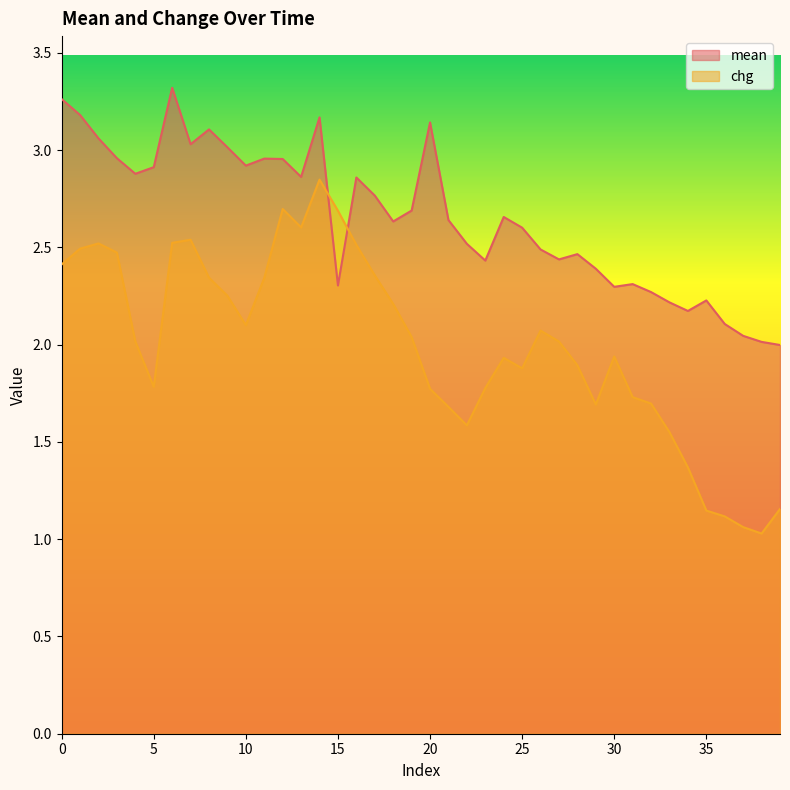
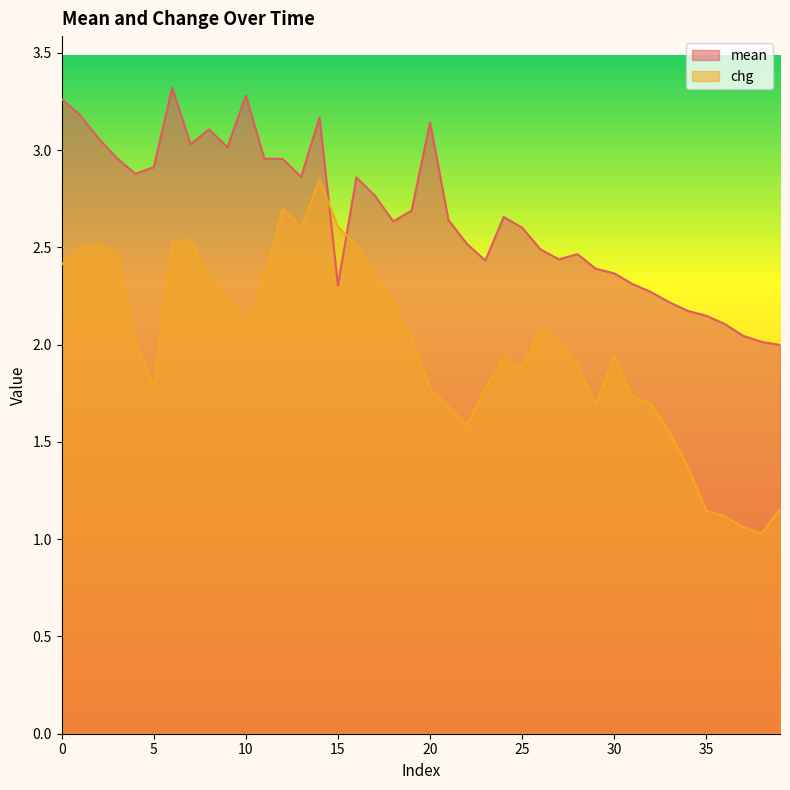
  {
    "mean": {
      "0": 3.26,
      "5": 2.91,
-     "10": 2.92,
+     "10": 3.28,
      "15": 2.30,
      "20": 3.14,
      "25": 2.60,
-     "30": 2.30,
-     "35": 2.23
+     "30": 2.37,
+     "35": 2.15
    },
    "chg": {
      "0": 2.41,
      "5": 1.78,
      "10": 2.10,
-     "15": 2.69,
+     "15": 2.61,
      "20": 1.77,
      "25": 1.88,
      "30": 1.94,
      "35": 1.15
    }
  }
